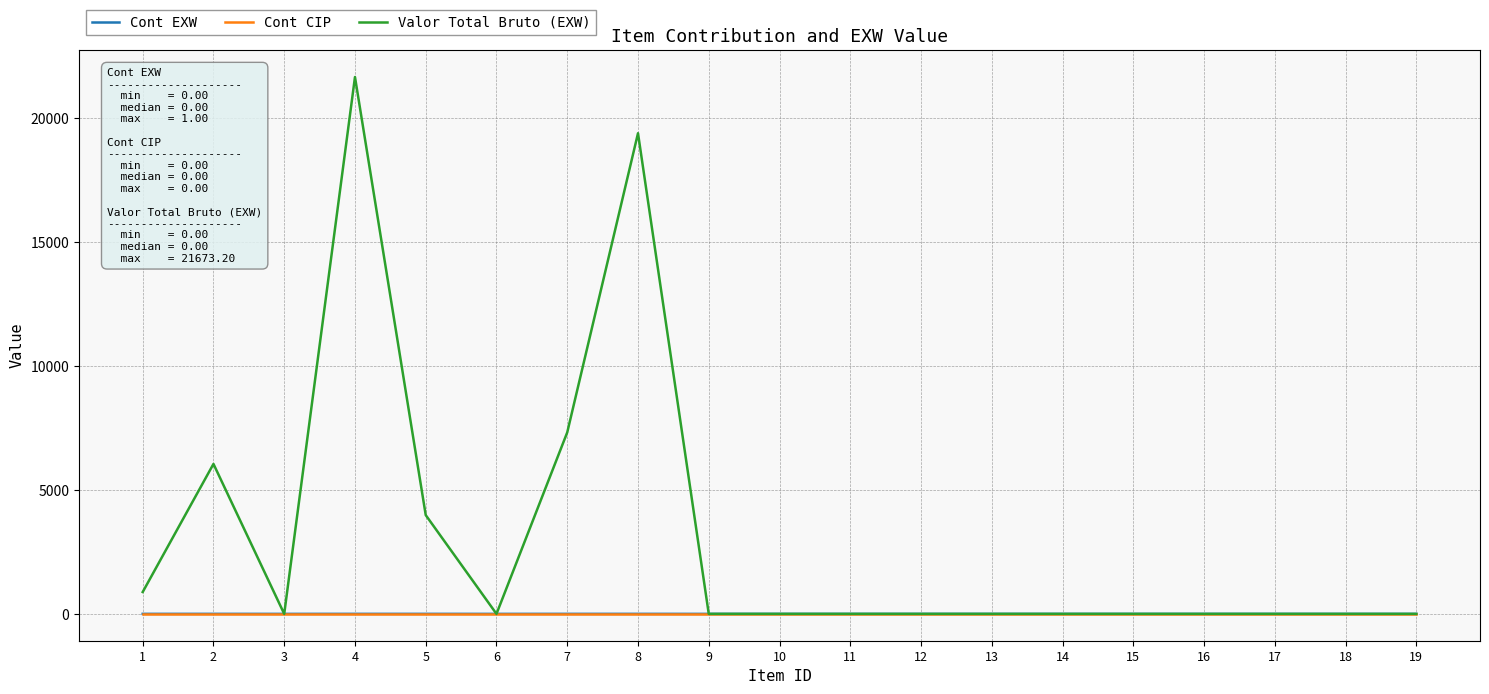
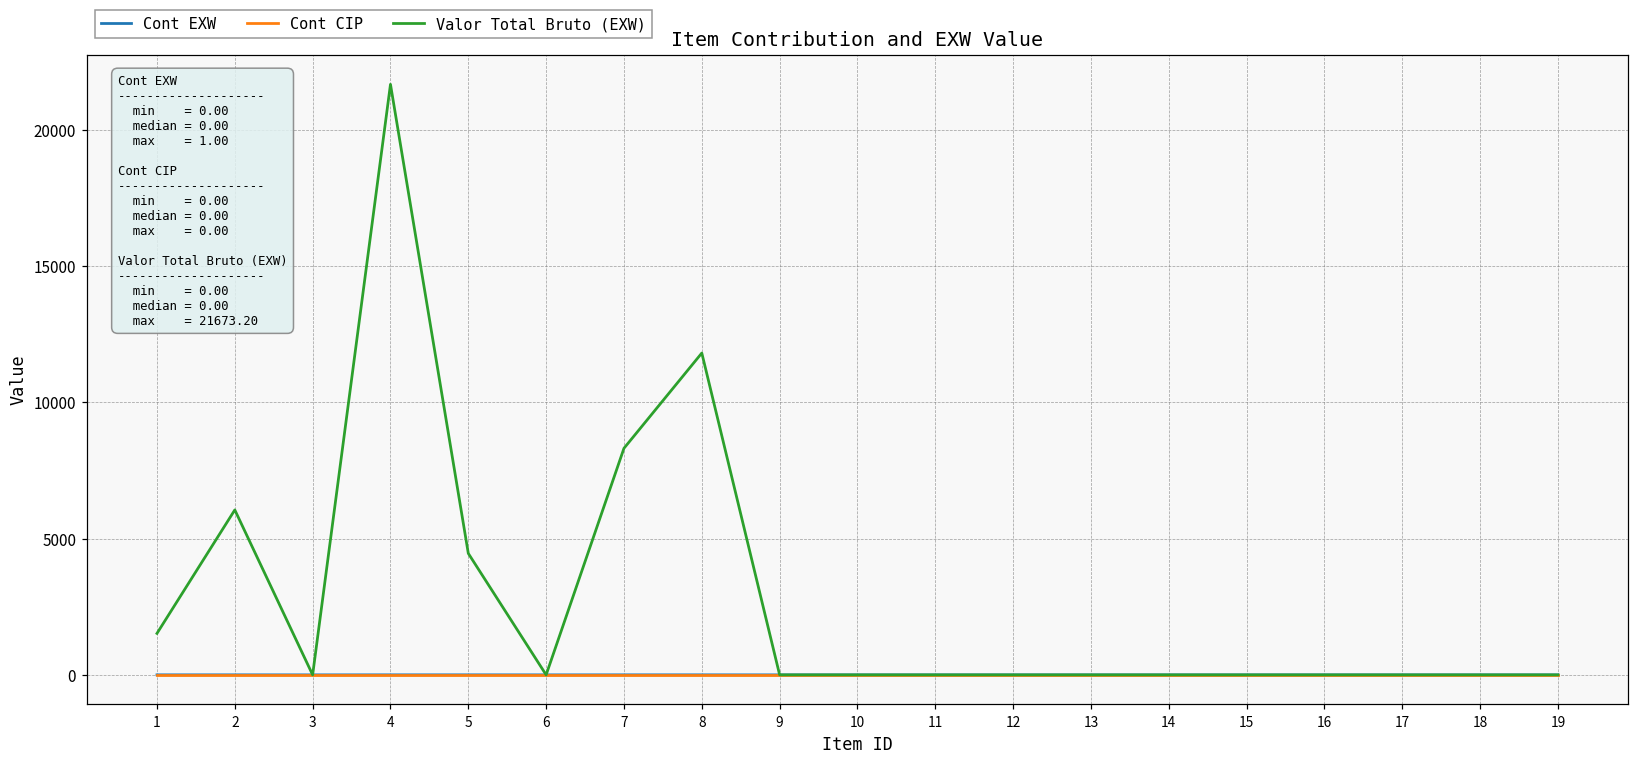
  {
    "Cont CIP": {
      "1": 0,
      "2": 0,
      "4": 0,
      "5": 0,
      "7": 0,
      "8": 0
    },
    "Valor Total Bruto (EXW)": {
-     "1": 900,
+     "1": 1500,
      "2": 6100,
      "4": 21700,
-     "5": 4000,
-     "7": 7300,
-     "8": 19400
+     "5": 4500,
+     "7": 8300,
+     "8": 11800
    }
  }
